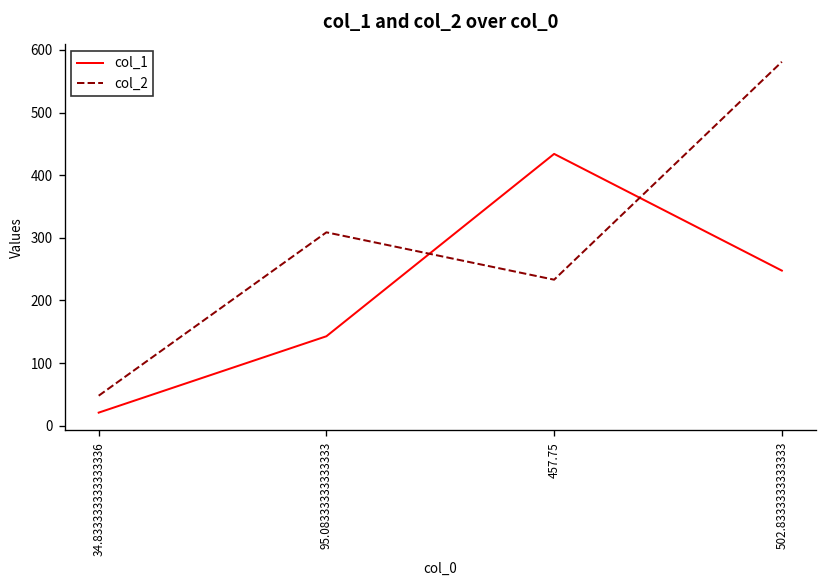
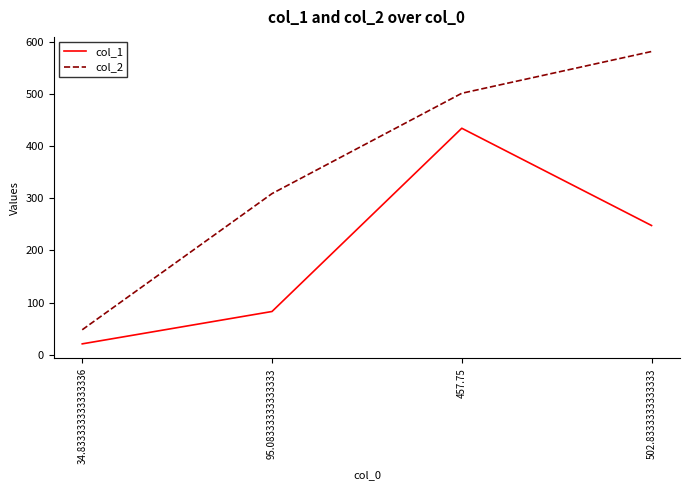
  {
    "col_1": {
      "34.833333333333336": 20,
-     "95.08333333333333": 140,
+     "95.08333333333333": 80,
      "457.75": 430,
      "502.8333333333333": 250
    },
    "col_2": {
      "34.833333333333336": 50,
      "95.08333333333333": 310,
-     "457.75": 230,
+     "457.75": 500,
      "502.8333333333333": 580
    }
  }
